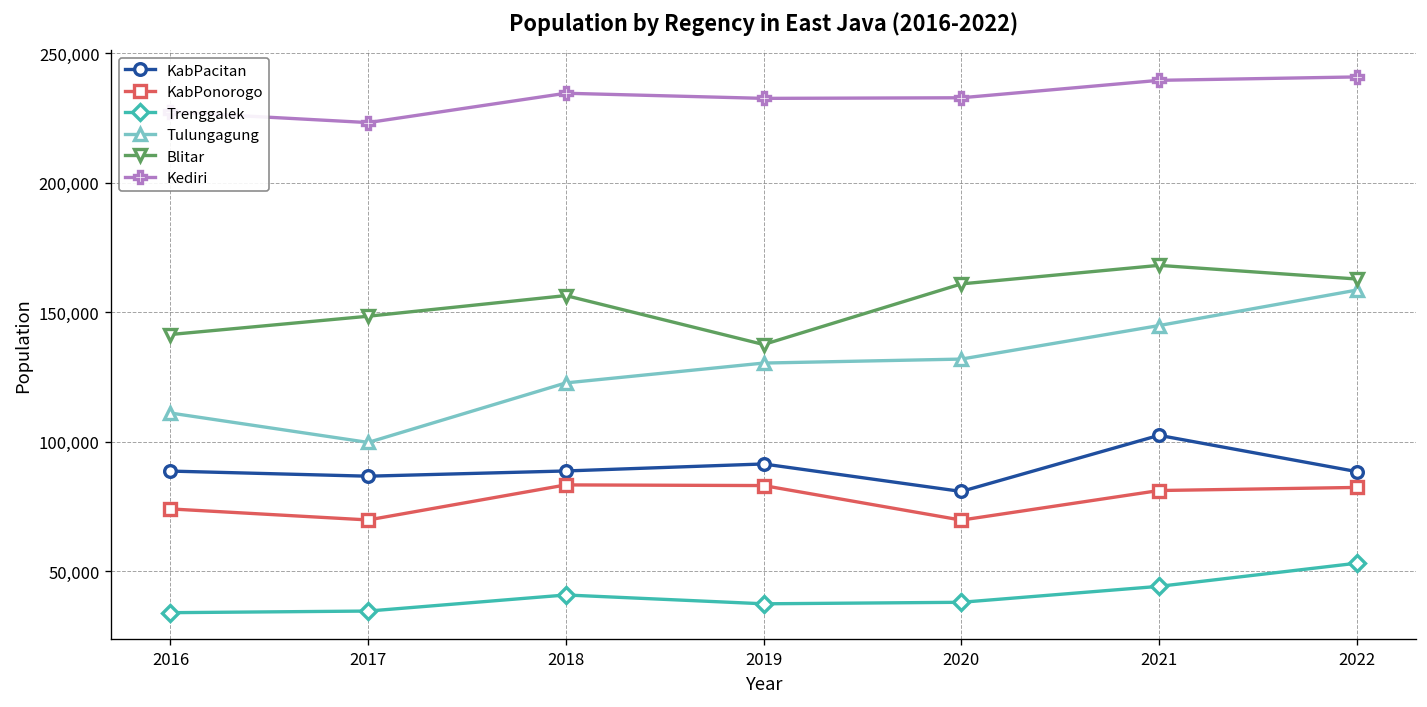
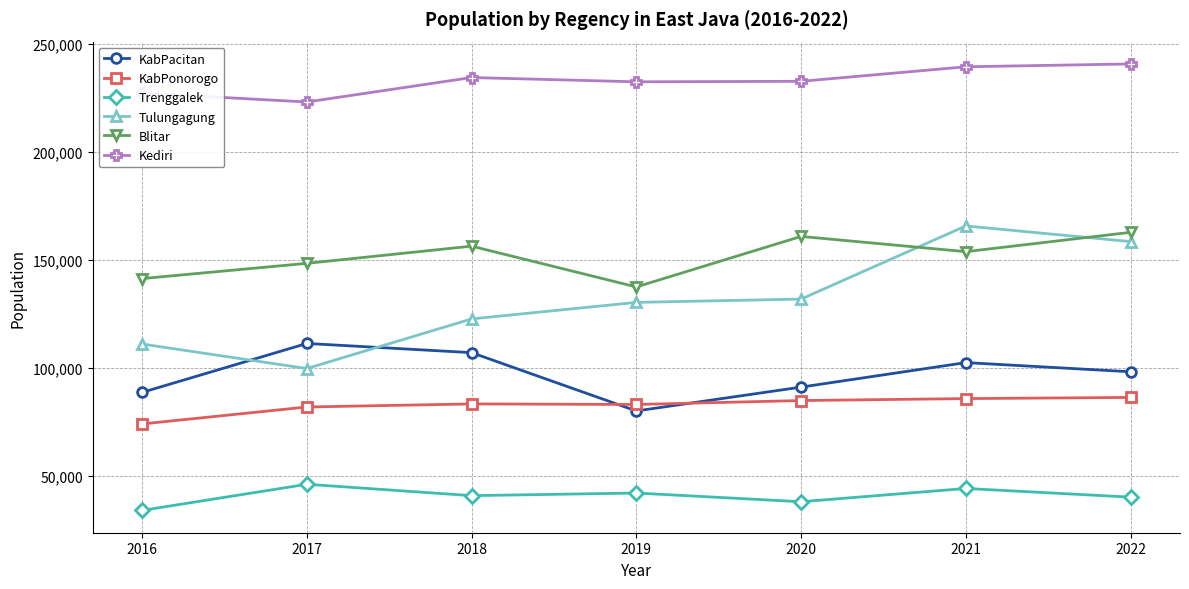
  {
    "KabPacitan": {
      "2016": "89,000",
-     "2017": "87,000",
-     "2018": "89,000",
-     "2019": "91,000",
-     "2020": "81,000",
+     "2017": "111,000",
+     "2018": "107,000",
+     "2019": "80,000",
+     "2020": "91,000",
      "2021": "102,000",
-     "2022": "88,000"
+     "2022": "98,000"
    },
    "KabPonorogo": {
      "2016": "74,000",
-     "2017": "70,000",
+     "2017": "82,000",
      "2018": "83,000",
      "2019": "83,000",
-     "2020": "70,000",
-     "2021": "81,000",
-     "2022": "82,000"
+     "2020": "85,000",
+     "2021": "86,000",
+     "2022": "86,000"
    },
    "Trenggalek": {
      "2016": "34,000",
-     "2017": "35,000",
+     "2017": "46,000",
      "2018": "41,000",
-     "2019": "37,000",
+     "2019": "42,000",
      "2020": "38,000",
      "2021": "44,000",
-     "2022": "53,000"
+     "2022": "40,000"
    },
    "Tulungagung": {
      "2016": "111,000",
      "2017": "100,000",
      "2018": "123,000",
      "2019": "130,000",
      "2020": "132,000",
-     "2021": "145,000",
+     "2021": "166,000",
      "2022": "159,000"
    },
    "Blitar": {
      "2016": "141,000",
      "2017": "148,000",
      "2018": "156,000",
      "2019": "137,000",
      "2020": "161,000",
-     "2021": "168,000",
+     "2021": "154,000",
      "2022": "163,000"
    },
    "Kediri": {
      "2017": "223,000",
      "2018": "235,000",
      "2019": "233,000",
      "2020": "233,000",
      "2021": "240,000",
      "2022": "241,000"
    }
  }
